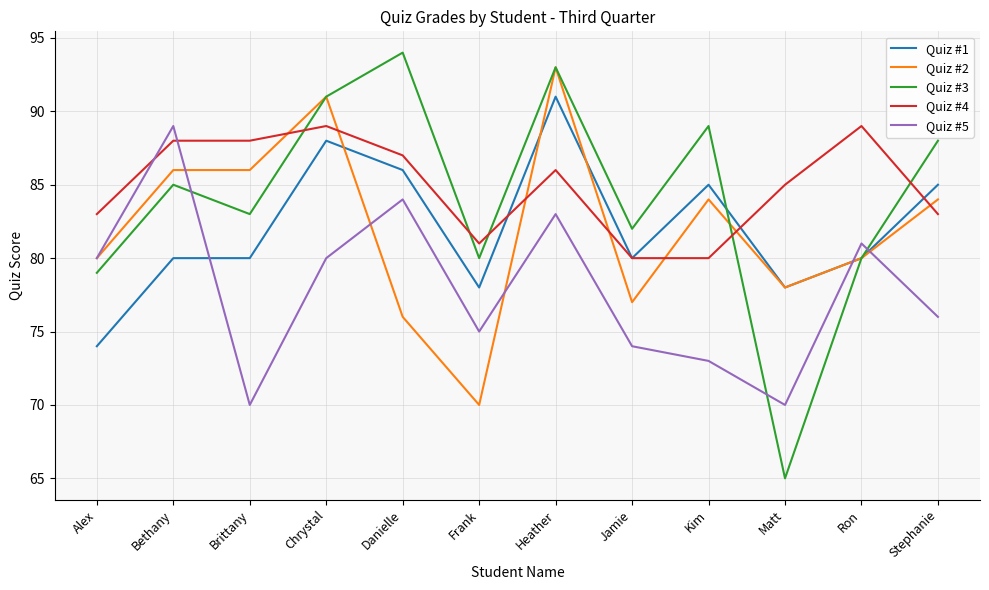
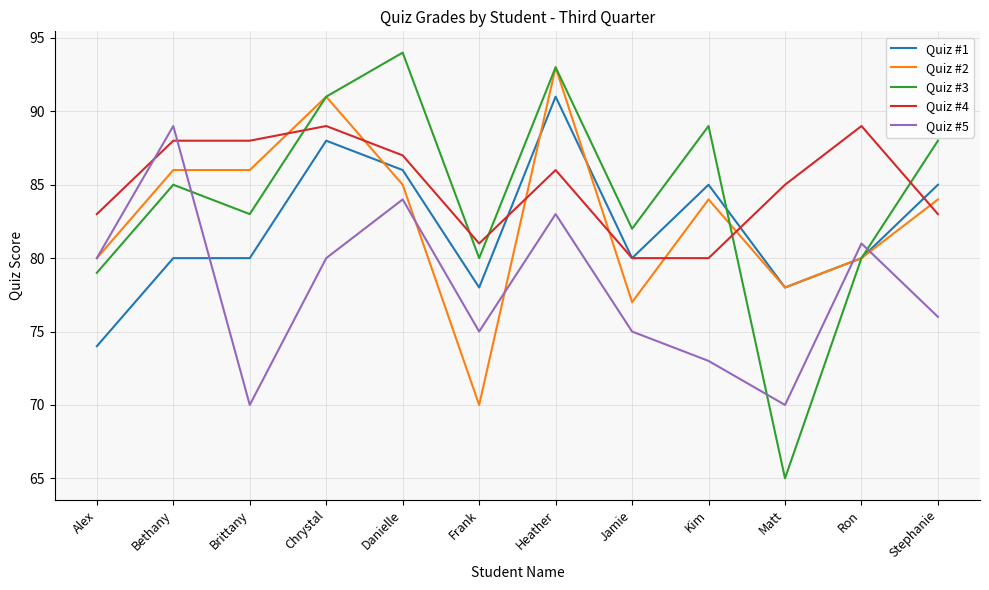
  {
    "Quiz #1": {
      "Alex": 74,
      "Bethany": 80,
      "Brittany": 80,
      "Chrystal": 88,
      "Danielle": 86,
      "Frank": 78,
      "Heather": 91,
      "Kim": 85,
      "Stephanie": 85
    },
    "Quiz #2": {
      "Bethany": 86,
      "Brittany": 86,
-     "Danielle": 76,
+     "Danielle": 85,
      "Frank": 70,
      "Jamie": 77,
      "Kim": 84,
      "Stephanie": 84
    },
    "Quiz #3": {
      "Alex": 79,
      "Bethany": 85,
      "Brittany": 83,
      "Danielle": 94,
      "Frank": 80,
      "Jamie": 82,
      "Kim": 89,
      "Matt": 65,
      "Stephanie": 88
    },
    "Quiz #4": {
      "Alex": 83,
      "Bethany": 88,
      "Brittany": 88,
      "Chrystal": 89,
      "Danielle": 87,
      "Frank": 81,
      "Heather": 86,
      "Kim": 80,
      "Matt": 85,
      "Ron": 89,
      "Stephanie": 83
    },
    "Quiz #5": {
      "Bethany": 89,
      "Brittany": 70,
      "Chrystal": 80,
      "Danielle": 84,
      "Frank": 75,
      "Heather": 83,
-     "Jamie": 74,
+     "Jamie": 75,
      "Kim": 73,
      "Matt": 70,
      "Ron": 81,
      "Stephanie": 76
    }
  }
